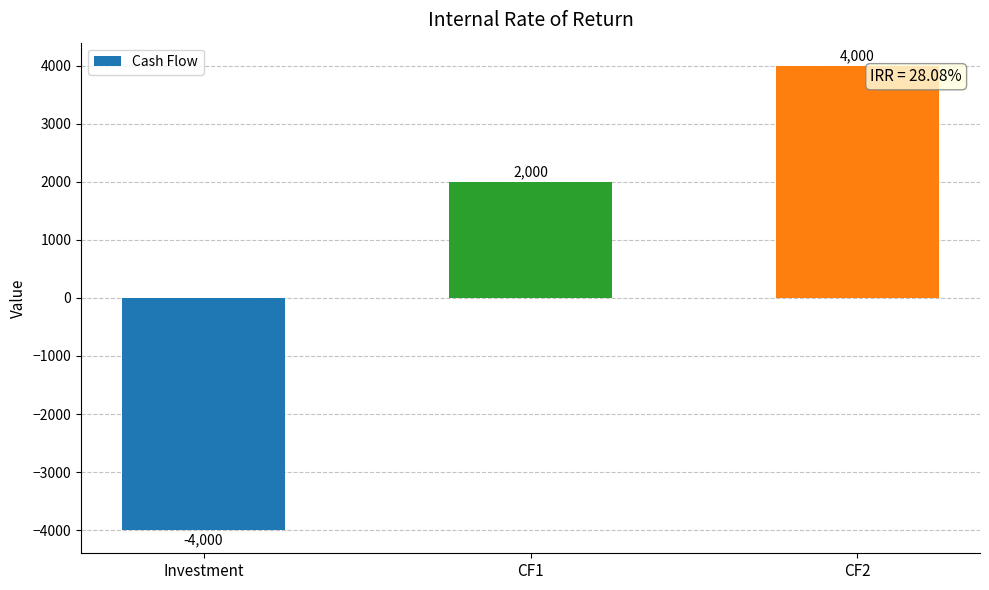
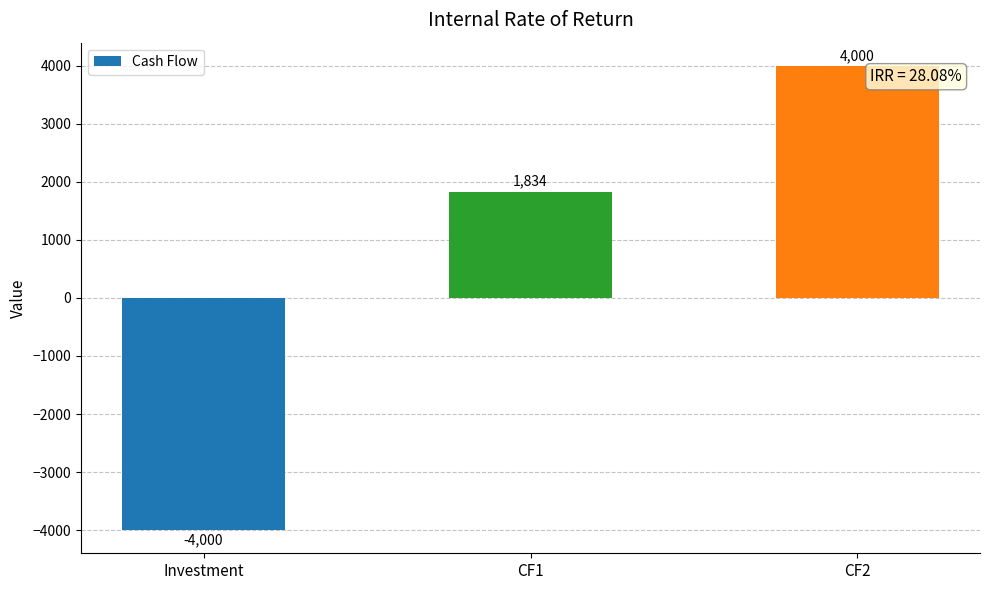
  {
    "Investment": "-4,000",
-   "CF1": "2,000",
+   "CF1": "1,834",
    "CF2": "4,000"
  }
